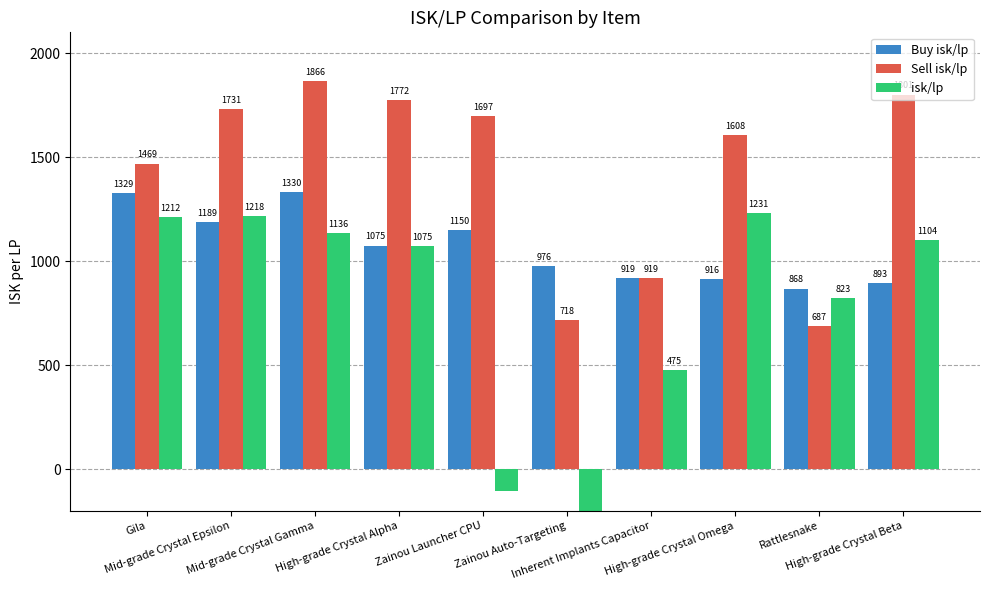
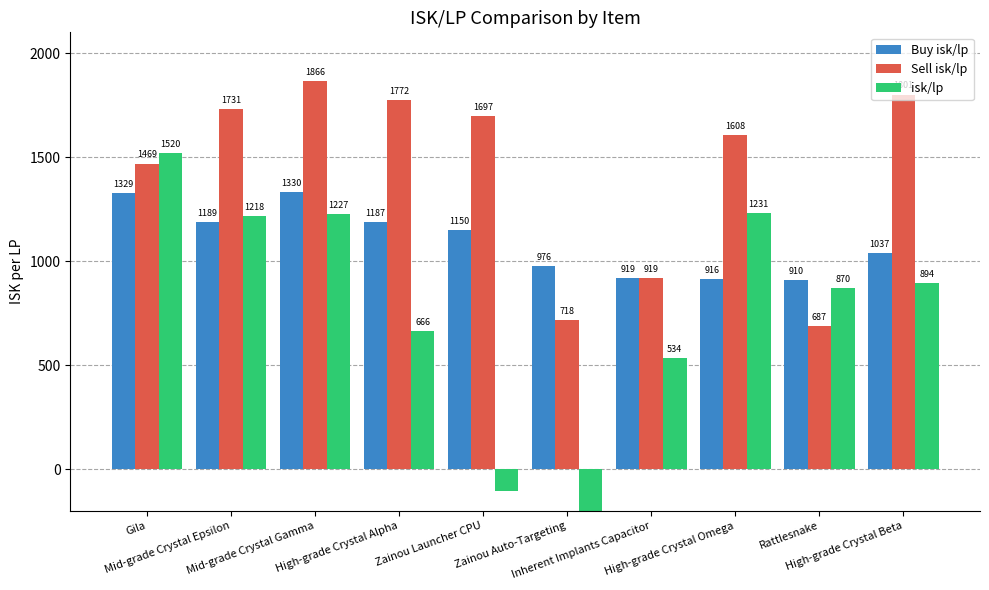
  {
    "Buy isk/lp": {
      "Gila": 1329,
      "Mid-grade Crystal Epsilon": 1189,
      "Mid-grade Crystal Gamma": 1330,
-     "High-grade Crystal Alpha": 1075,
+     "High-grade Crystal Alpha": 1187,
      "Zainou Launcher CPU": 1150,
      "Zainou Auto-Targeting": 976,
      "Inherent Implants Capacitor": 919,
      "High-grade Crystal Omega": 916,
-     "Rattlesnake": 868,
-     "High-grade Crystal Beta": 893
+     "Rattlesnake": 910,
+     "High-grade Crystal Beta": 1037
    },
    "Sell isk/lp": {
      "Gila": 1469,
      "Mid-grade Crystal Epsilon": 1731,
      "Mid-grade Crystal Gamma": 1866,
      "High-grade Crystal Alpha": 1772,
      "Zainou Launcher CPU": 1697,
      "Zainou Auto-Targeting": 718,
      "Inherent Implants Capacitor": 919,
      "High-grade Crystal Omega": 1608,
      "Rattlesnake": 687
    },
    "isk/lp": {
-     "Gila": 1212,
+     "Gila": 1520,
      "Mid-grade Crystal Epsilon": 1218,
-     "Mid-grade Crystal Gamma": 1136,
-     "High-grade Crystal Alpha": 1075,
-     "Inherent Implants Capacitor": 475,
+     "Mid-grade Crystal Gamma": 1227,
+     "High-grade Crystal Alpha": 666,
+     "Inherent Implants Capacitor": 534,
      "High-grade Crystal Omega": 1231,
-     "Rattlesnake": 823,
-     "High-grade Crystal Beta": 1104
+     "Rattlesnake": 870,
+     "High-grade Crystal Beta": 894
    }
  }
